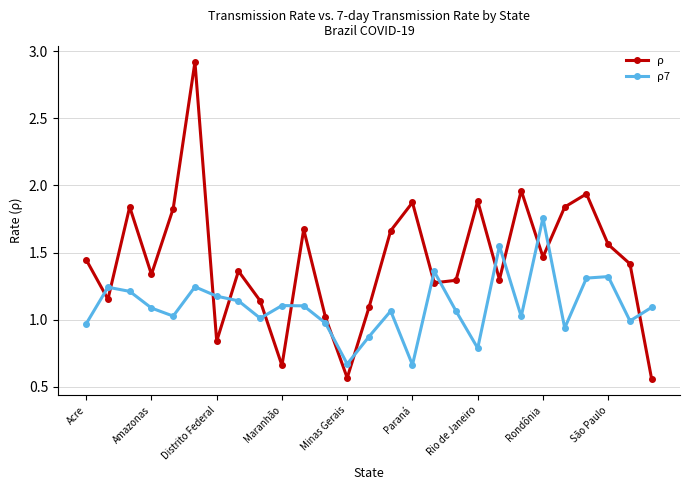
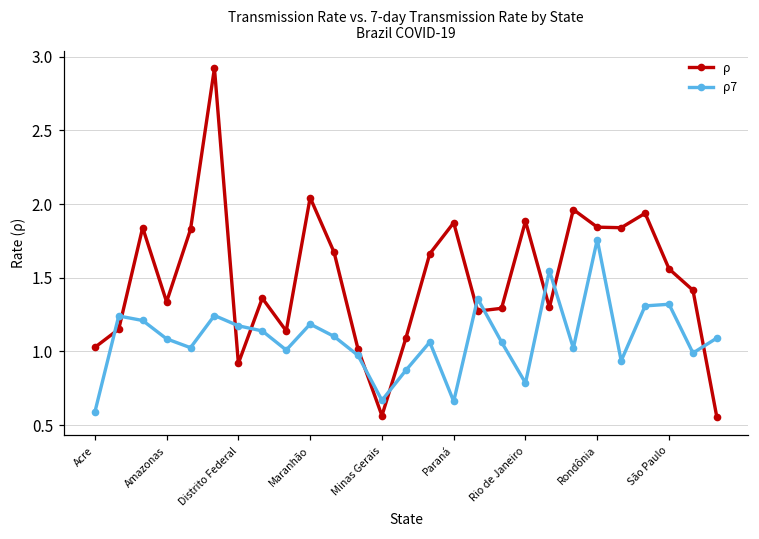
  {
    "ρ": {
-     "Acre": 1.45,
+     "Acre": 1.03,
      "Amazonas": 1.34,
-     "Distrito Federal": 0.84,
-     "Maranhão": 0.66,
+     "Distrito Federal": 0.92,
+     "Maranhão": 2.04,
      "Minas Gerais": 0.56,
      "Paraná": 1.87,
      "Rio de Janeiro": 1.88,
-     "Rondônia": 1.47,
+     "Rondônia": 1.84,
      "São Paulo": 1.56
    },
    "ρ7": {
-     "Acre": 0.97,
+     "Acre": 0.59,
      "Amazonas": 1.09,
      "Distrito Federal": 1.17,
-     "Maranhão": 1.10,
+     "Maranhão": 1.19,
      "Minas Gerais": 0.67,
      "Paraná": 0.66,
      "Rio de Janeiro": 0.79,
      "Rondônia": 1.76,
      "São Paulo": 1.32
    }
  }
